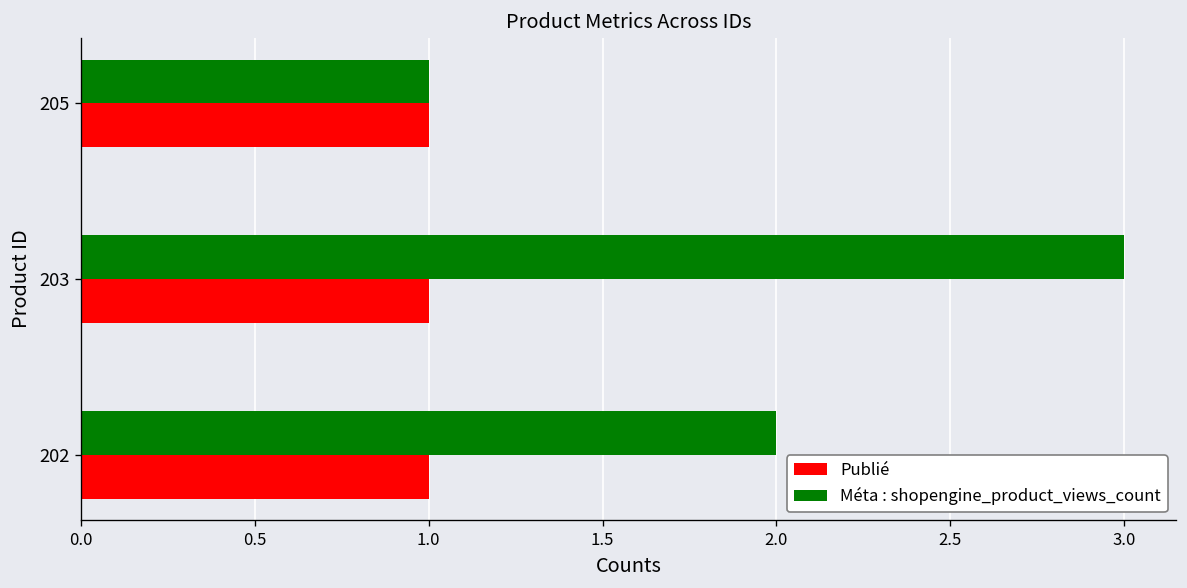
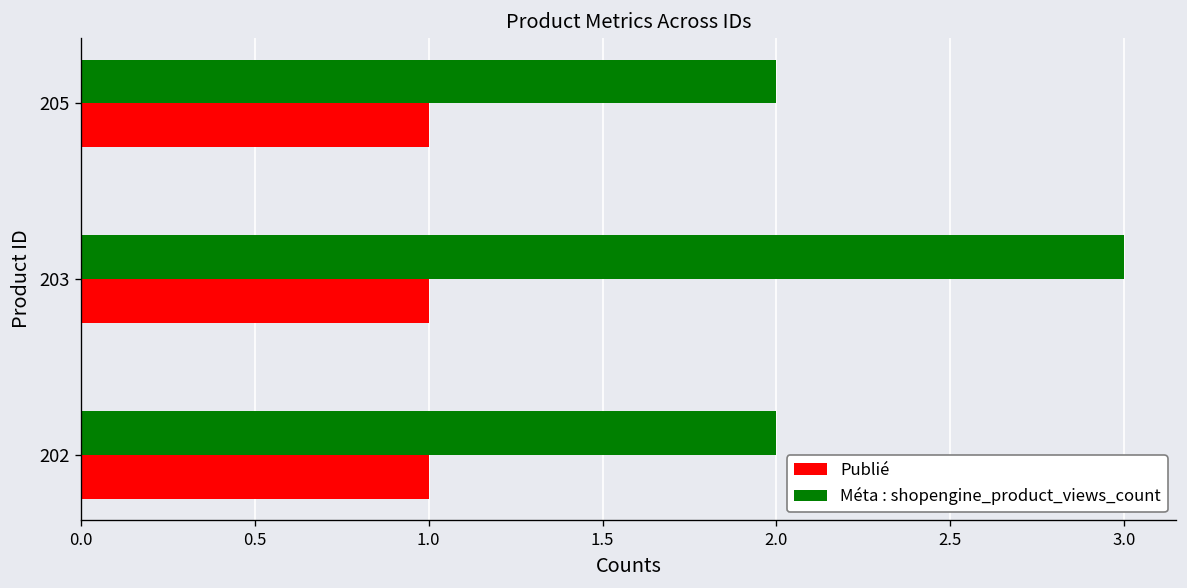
  {
    "Publié": {
      "205": 1,
      "203": 1,
      "202": 1
    },
    "Méta : shopengine_product_views_count": {
-     "205": 1,
+     "205": 2,
      "203": 3,
      "202": 2
    }
  }
